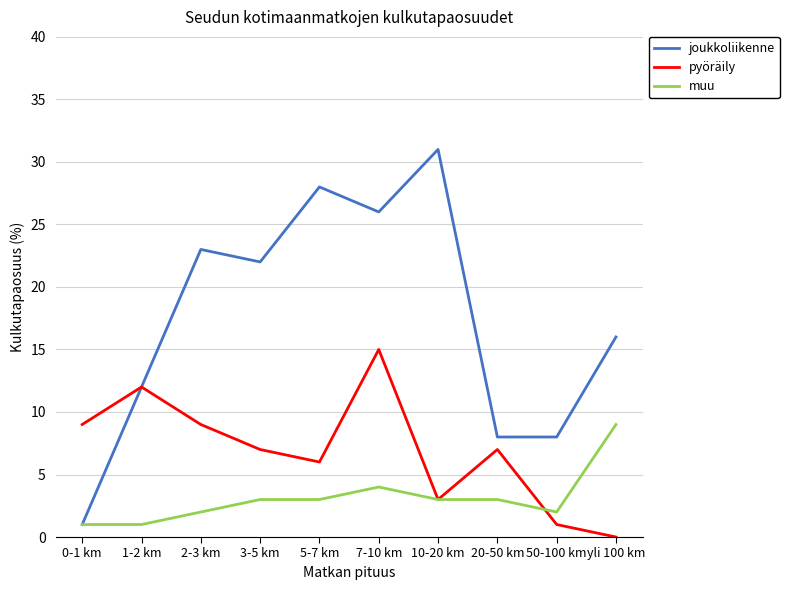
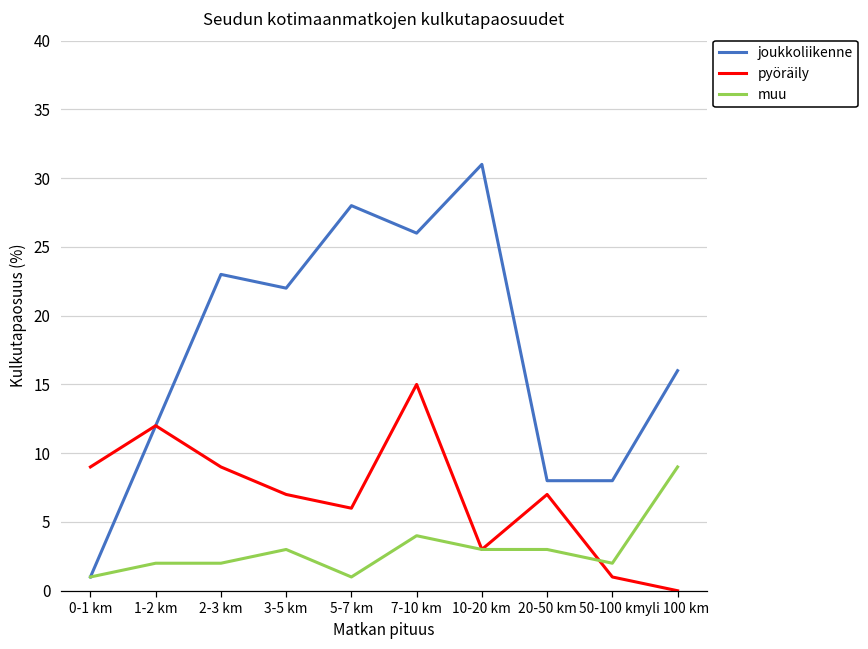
  {
    "joukkoliikenne": {
      "2-3 km": 23,
      "3-5 km": 22,
      "5-7 km": 28,
      "7-10 km": 26,
      "10-20 km": 31,
      "20-50 km": 8,
      "50-100 km": 8,
      "yli 100 km": 16
    },
    "pyöräily": {
      "0-1 km": 9,
      "2-3 km": 9,
      "3-5 km": 7,
      "5-7 km": 6,
      "7-10 km": 15,
      "20-50 km": 7,
      "50-100 km": 1,
      "yli 100 km": 0
    },
    "muu": {
-     "1-2 km": 1,
+     "1-2 km": 2,
      "2-3 km": 2,
      "3-5 km": 3,
-     "5-7 km": 3,
+     "5-7 km": 1,
      "7-10 km": 4,
      "20-50 km": 3,
      "50-100 km": 2,
      "yli 100 km": 9
    }
  }
